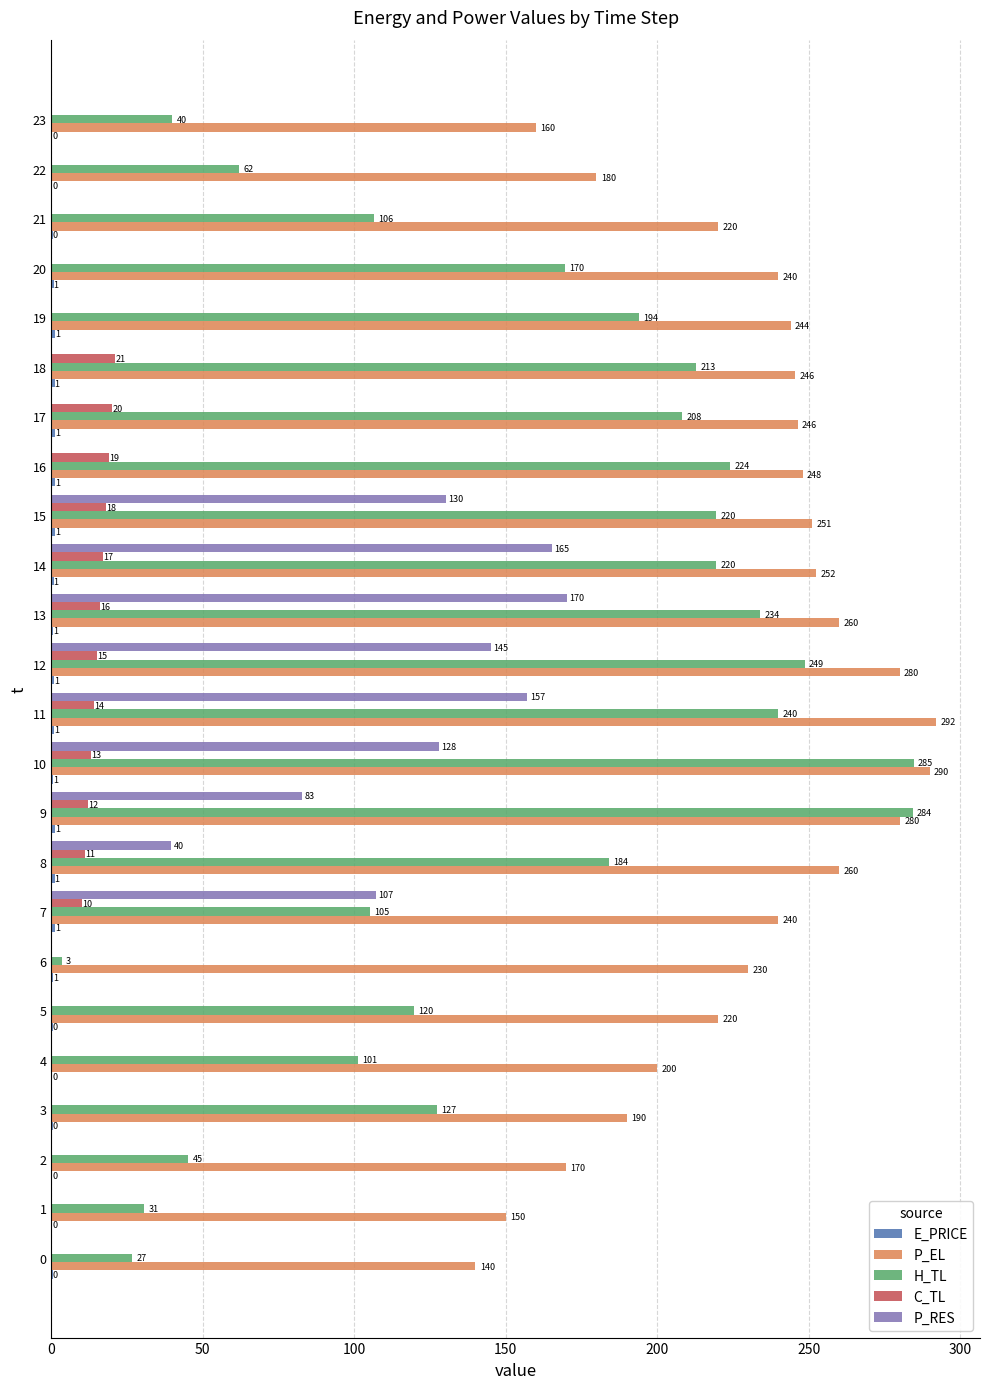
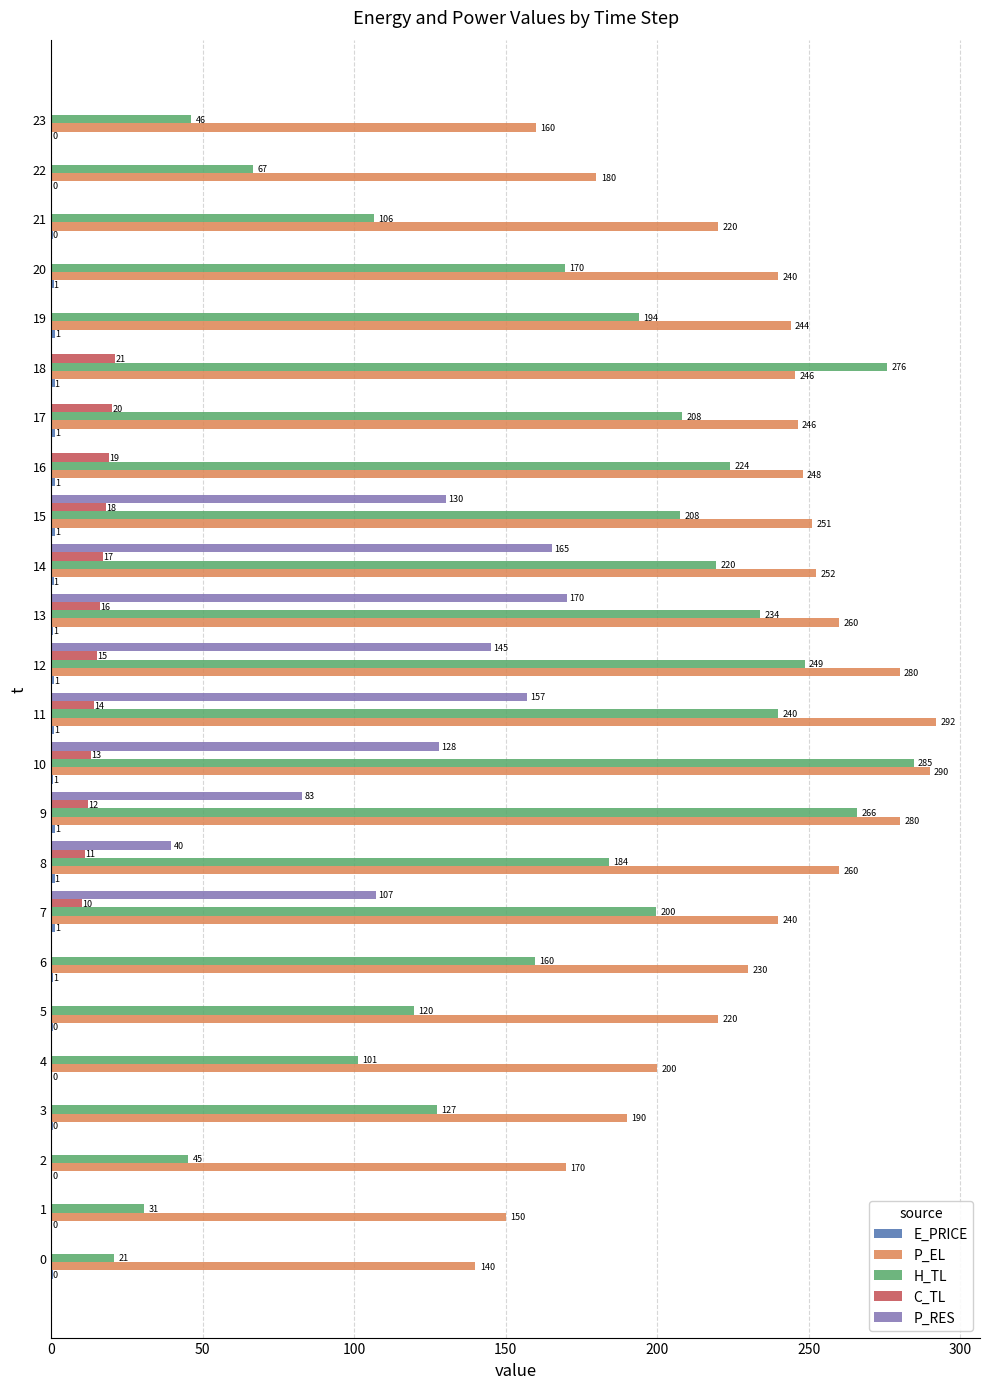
  {
    "H_TL": {
-     "23": 40,
-     "22": 62,
+     "23": 46,
+     "22": 67,
      "21": 106,
      "20": 170,
      "19": 194,
-     "18": 213,
+     "18": 276,
      "17": 208,
      "16": 224,
-     "15": 220,
+     "15": 208,
      "14": 220,
      "13": 234,
      "12": 249,
      "11": 240,
      "10": 285,
-     "9": 284,
+     "9": 266,
      "8": 184,
-     "7": 105,
-     "6": 3,
+     "7": 200,
+     "6": 160,
      "5": 120,
      "4": 101,
      "3": 127,
      "2": 45,
      "1": 31,
-     "0": 27
+     "0": 21
    }
  }
